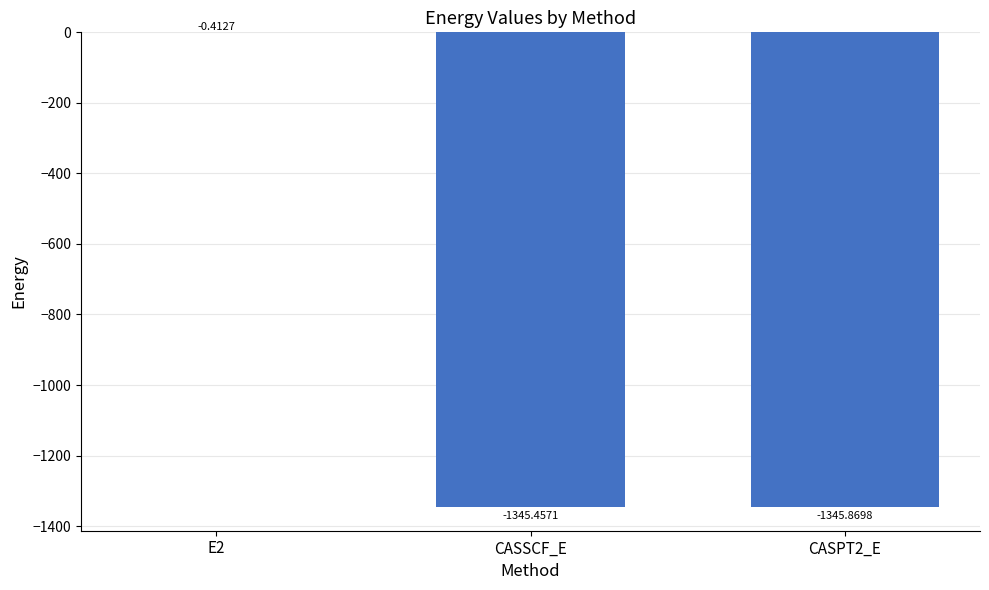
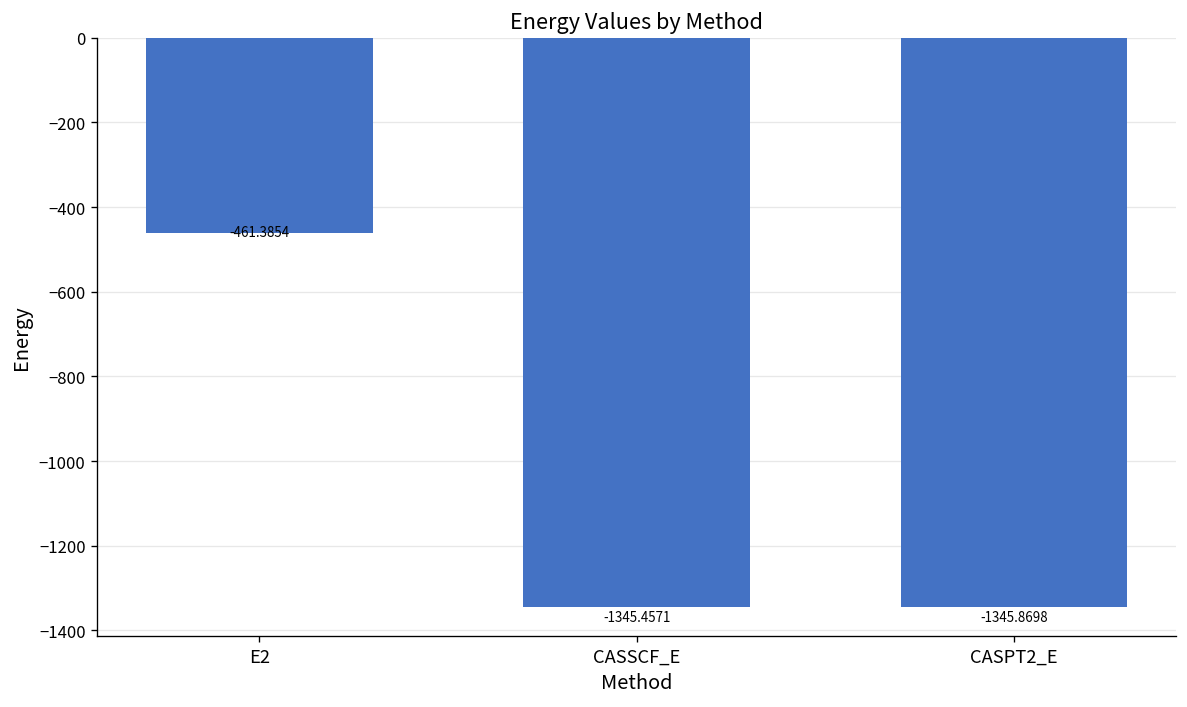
  {
-   "E2": -0.4127,
+   "E2": -461.3854,
    "CASSCF_E": -1345.4571,
    "CASPT2_E": -1345.8698
  }
